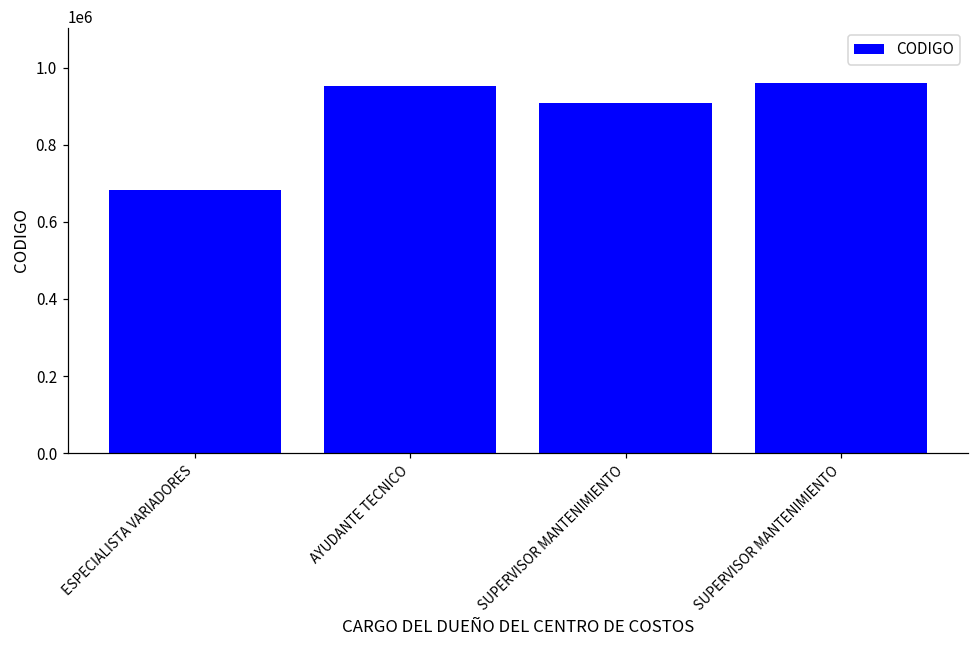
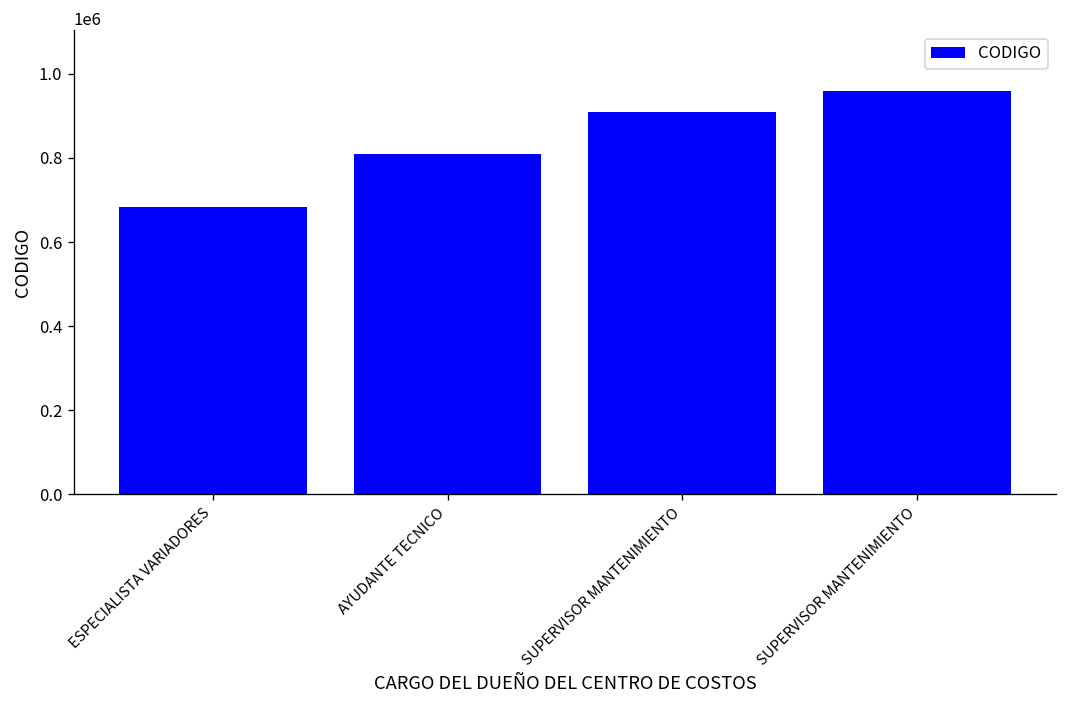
  {
    "ESPECIALISTA VARIADORES": 680000,
-   "AYUDANTE TECNICO": 950000
+   "AYUDANTE TECNICO": 810000
  }
